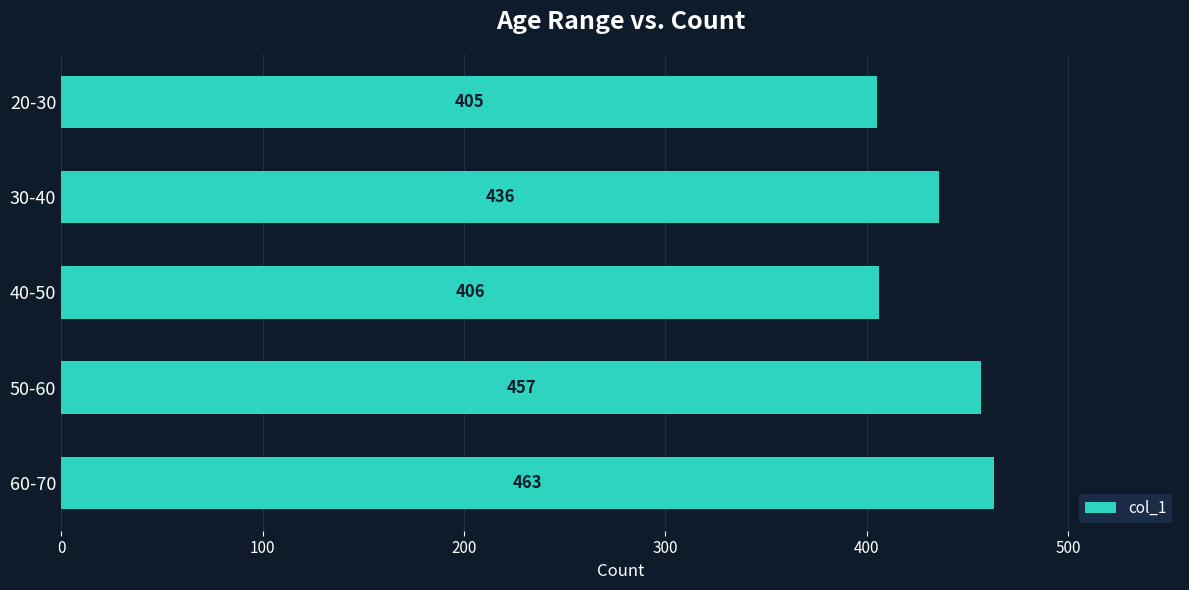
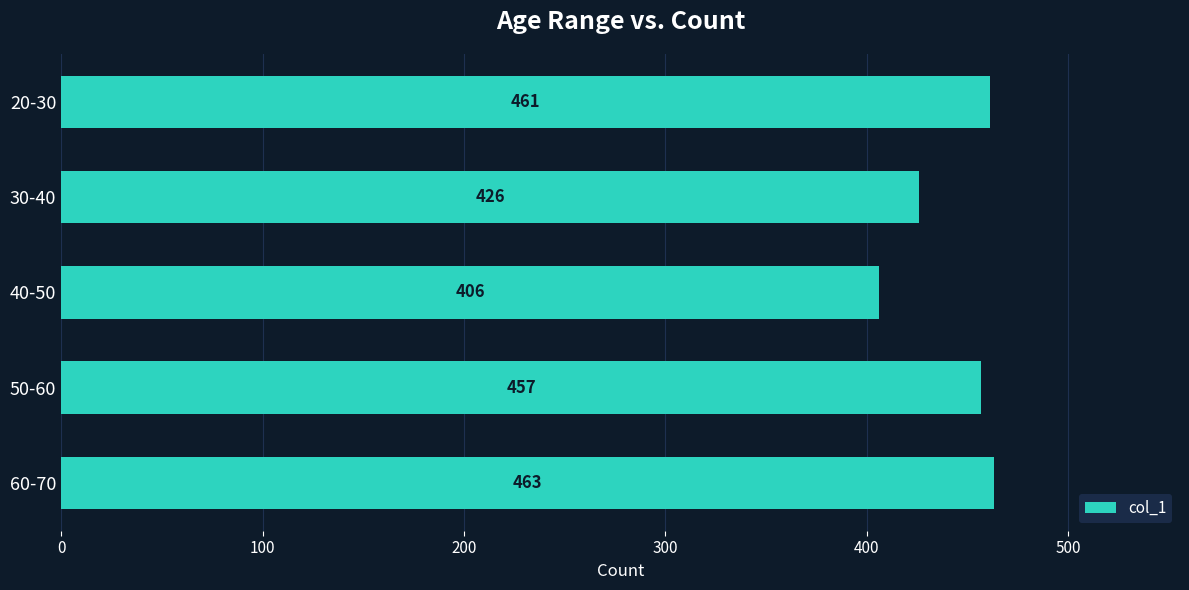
  {
-   "20-30": 405,
-   "30-40": 436
+   "20-30": 461,
+   "30-40": 426
  }
